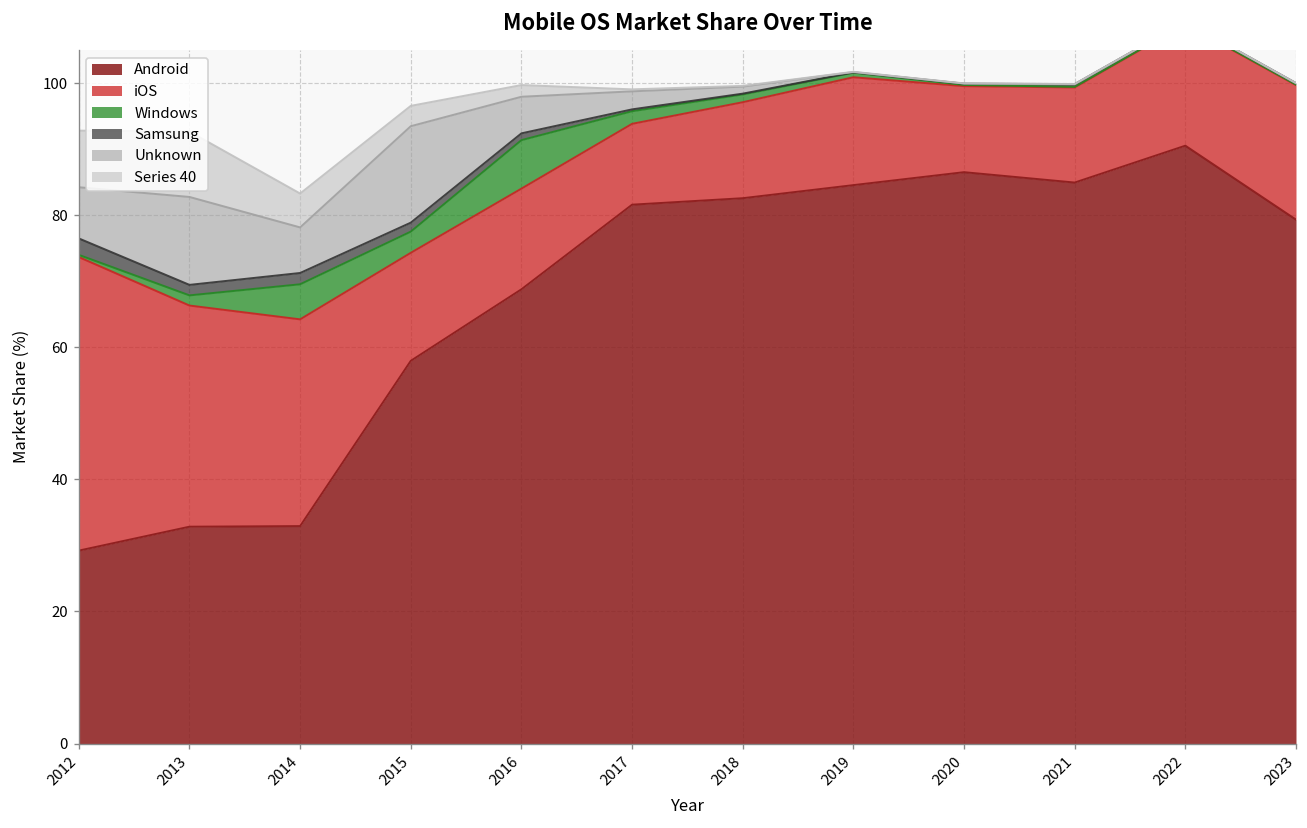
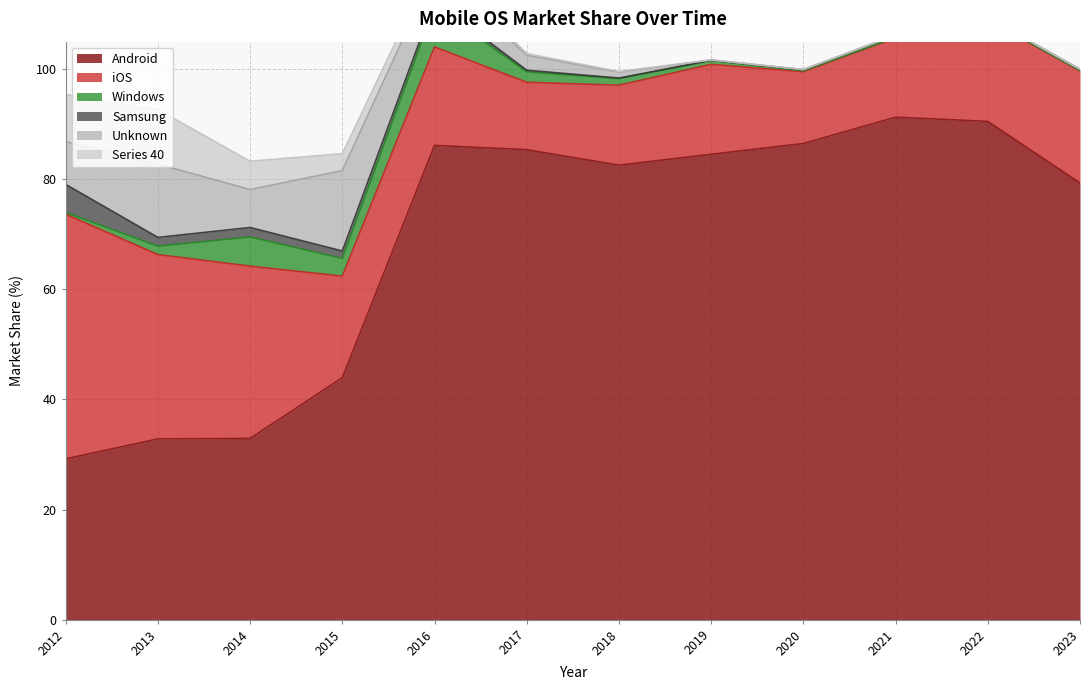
  {
    "Android": {
      "2012": 29,
      "2013": 33,
      "2014": 33,
-     "2015": 58,
-     "2016": 69,
-     "2017": 82,
+     "2015": 44,
+     "2016": 86,
+     "2017": 85,
      "2018": 83,
      "2019": 85,
      "2020": 87,
-     "2021": 85,
+     "2021": 91,
      "2022": 91,
      "2023": 79
    },
    "iOS": {
      "2013": 33,
      "2014": 31,
-     "2015": 16,
-     "2016": 15,
+     "2015": 18,
+     "2016": 18,
      "2017": 12,
      "2018": 15,
      "2019": 16
    },
    "Windows": {
      "2013": 2,
      "2014": 5,
      "2015": 3
    },
    "Samsung": {
-     "2012": 2,
+     "2012": 5,
      "2013": 2,
      "2014": 2,
      "2015": 1
    }
  }
